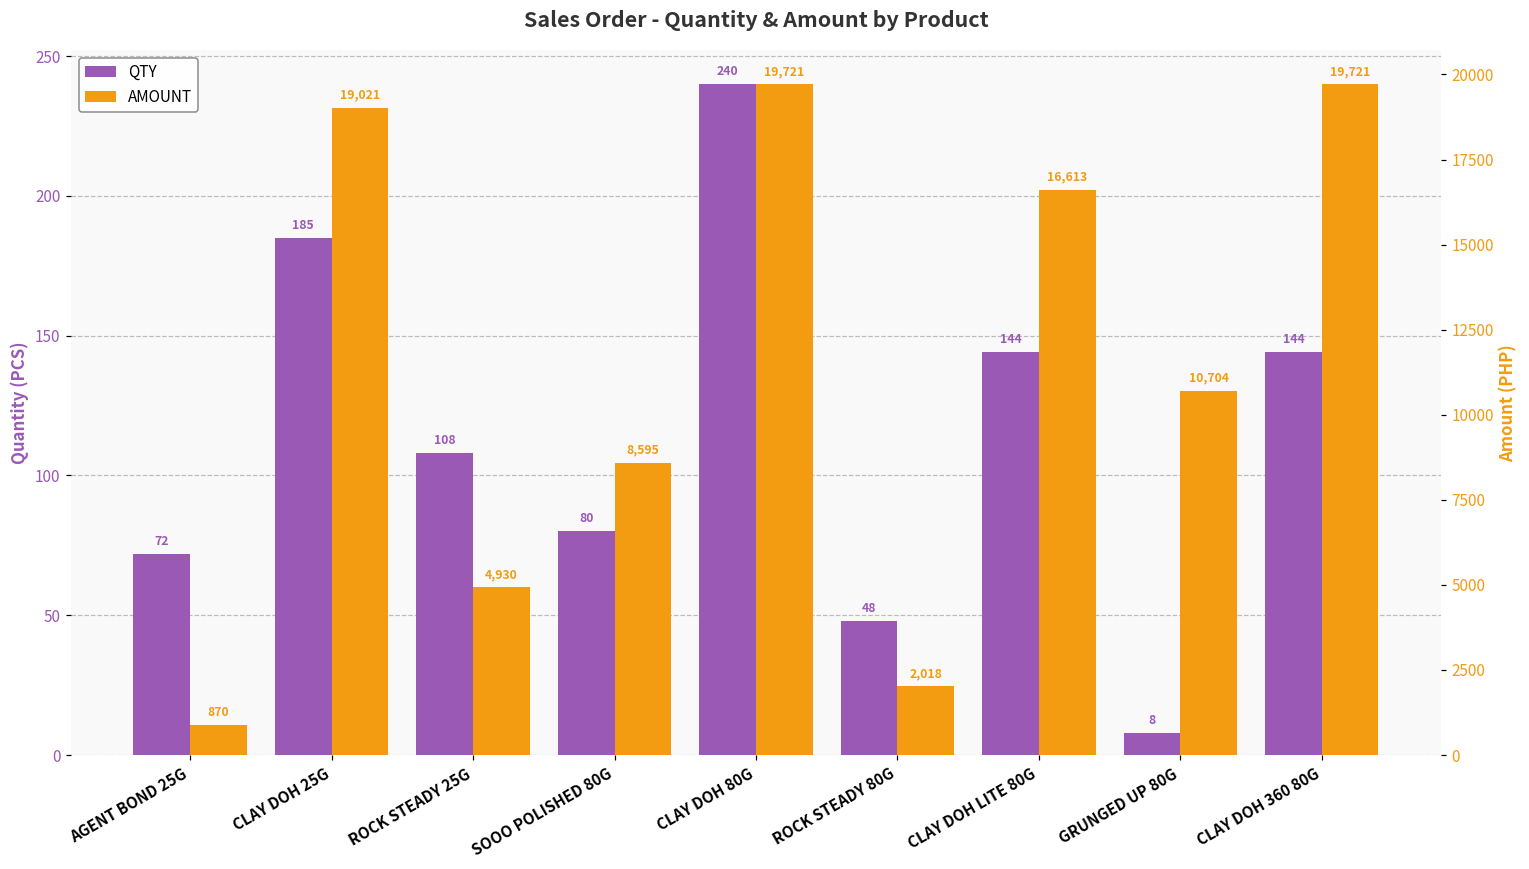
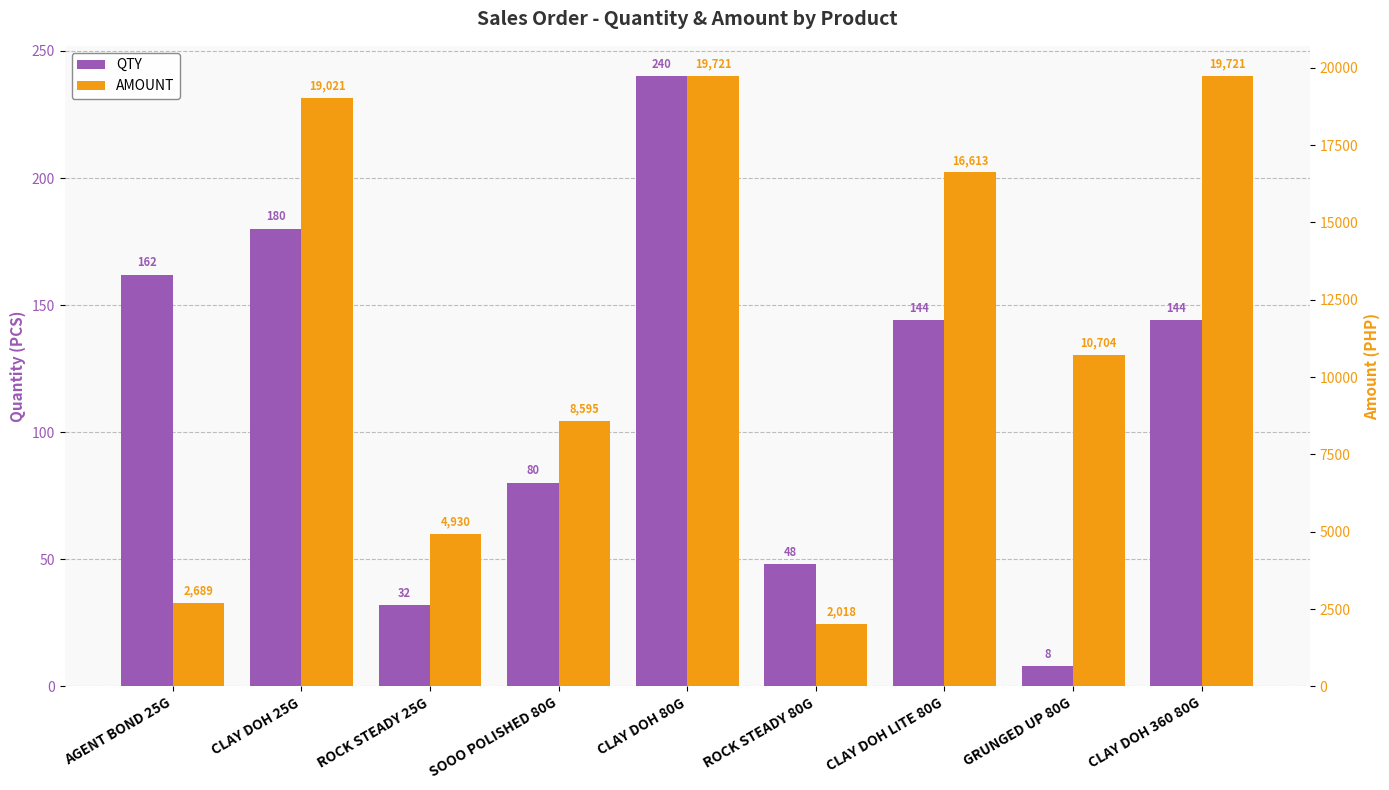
  {
    "QTY": {
-     "AGENT BOND 25G": "72",
-     "CLAY DOH 25G": "185",
-     "ROCK STEADY 25G": "108",
+     "AGENT BOND 25G": "162",
+     "CLAY DOH 25G": "180",
+     "ROCK STEADY 25G": "32",
      "SOOO POLISHED 80G": "80",
      "CLAY DOH 80G": "240",
      "ROCK STEADY 80G": "48",
      "CLAY DOH LITE 80G": "144",
      "GRUNGED UP 80G": "8",
      "CLAY DOH 360 80G": "144"
    },
    "AMOUNT": {
-     "AGENT BOND 25G": "870",
+     "AGENT BOND 25G": "2,689",
      "CLAY DOH 25G": "19,021",
      "ROCK STEADY 25G": "4,930",
      "SOOO POLISHED 80G": "8,595",
      "CLAY DOH 80G": "19,721",
      "ROCK STEADY 80G": "2,018",
      "CLAY DOH LITE 80G": "16,613",
      "GRUNGED UP 80G": "10,704",
      "CLAY DOH 360 80G": "19,721"
    }
  }
